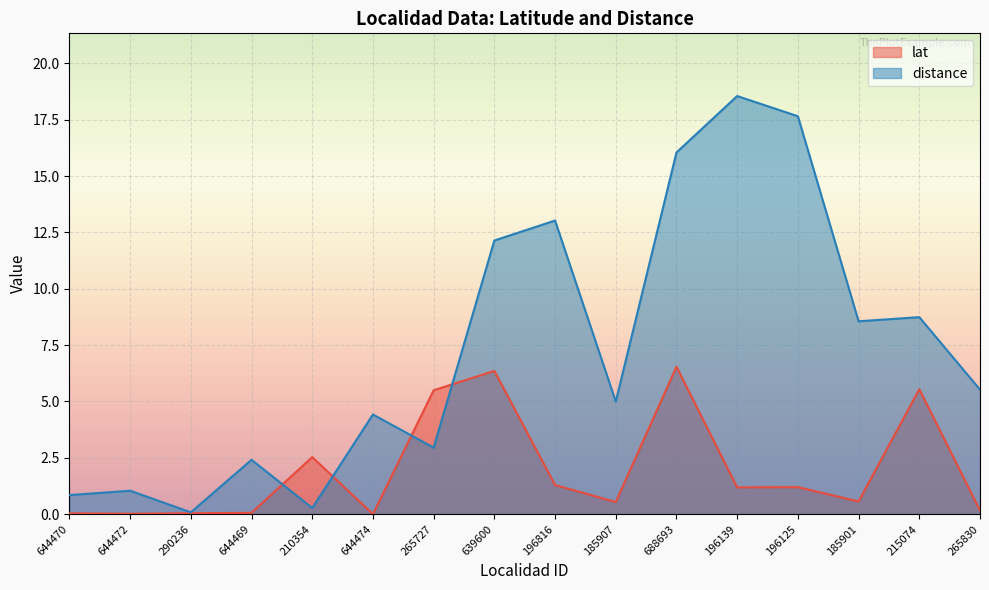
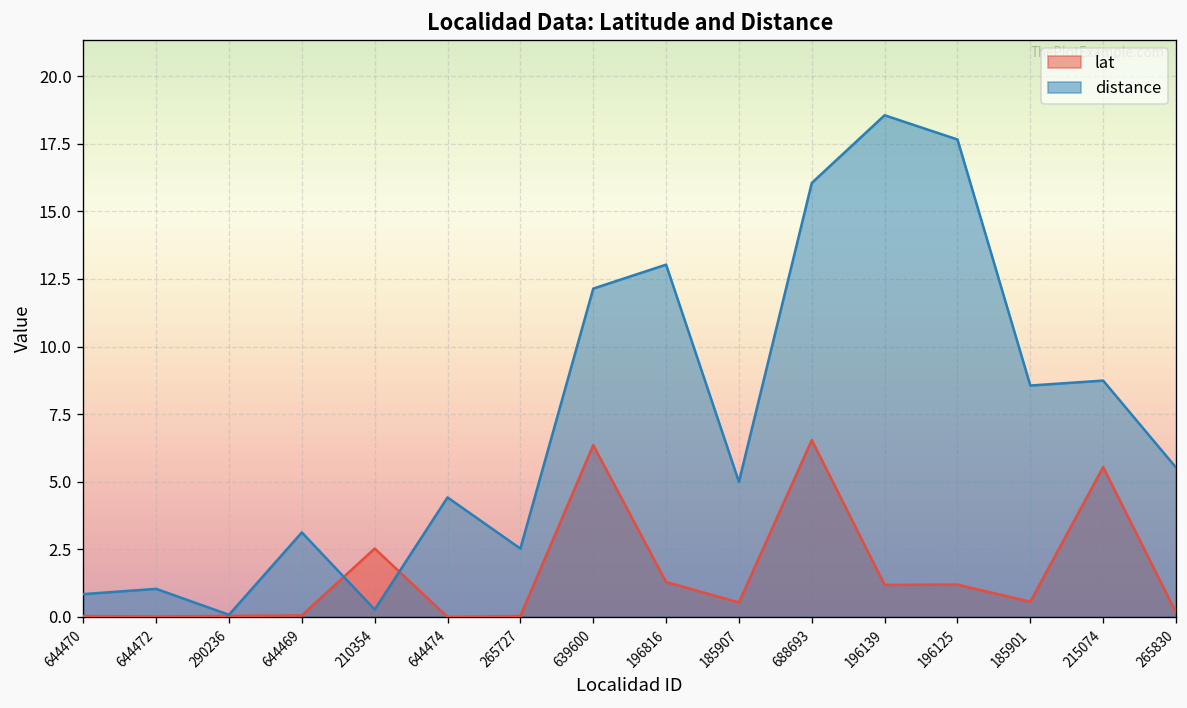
  {
    "lat": {
      "644470": 0.0,
      "644472": 0.0,
      "644469": 0.1,
      "210354": 2.5,
      "644474": 0.0,
-     "265727": 5.5,
+     "265727": 0.0,
      "639600": 6.4,
      "196816": 1.3,
      "185907": 0.5,
      "688693": 6.5,
      "196139": 1.2,
      "196125": 1.2,
      "185901": 0.6,
      "215074": 5.5,
      "265830": 0.2
    },
    "distance": {
      "644470": 0.8,
      "644472": 1.0,
-     "644469": 2.4,
+     "644469": 3.1,
      "210354": 0.3,
      "644474": 4.4,
-     "265727": 3.0,
+     "265727": 2.5,
      "639600": 12.1,
      "196816": 13.0,
      "185907": 5.0,
      "688693": 16.0,
      "196139": 18.6,
      "196125": 17.7,
      "185901": 8.6,
      "215074": 8.7,
      "265830": 5.5
    }
  }
